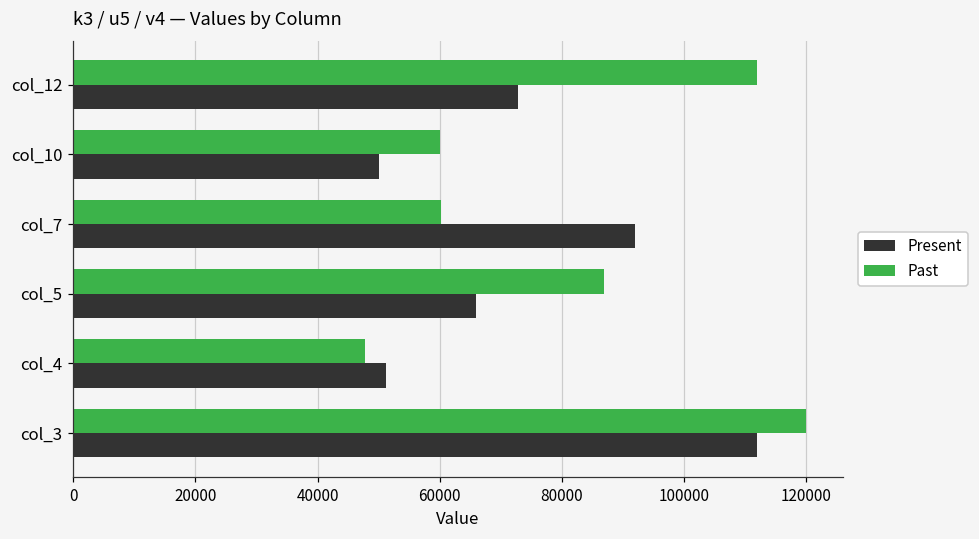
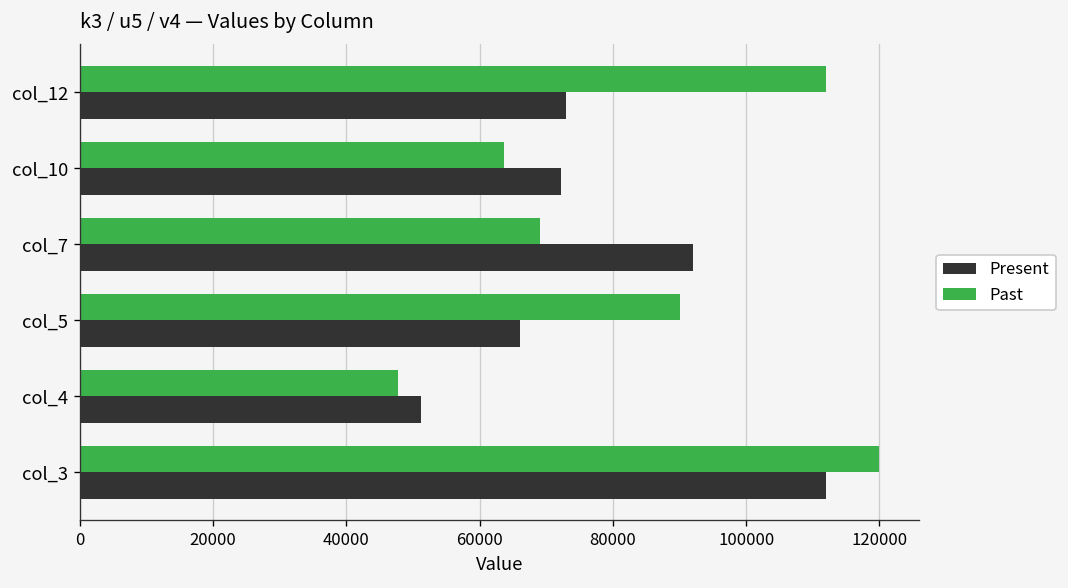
  {
    "Present": {
      "col_12": 73000,
-     "col_10": 50000,
+     "col_10": 72000,
      "col_7": 92000,
      "col_5": 66000,
      "col_4": 51000,
      "col_3": 112000
    },
    "Past": {
      "col_12": 112000,
-     "col_10": 60000,
-     "col_7": 60000,
-     "col_5": 87000,
+     "col_10": 64000,
+     "col_7": 69000,
+     "col_5": 90000,
      "col_4": 48000,
      "col_3": 120000
    }
  }
